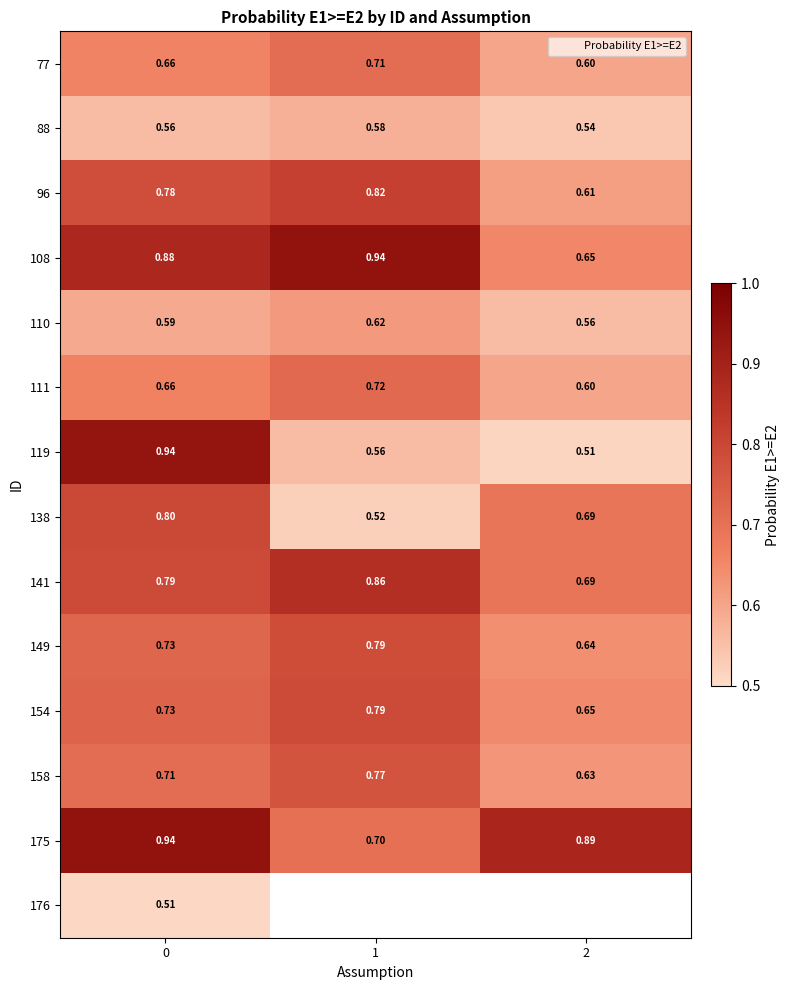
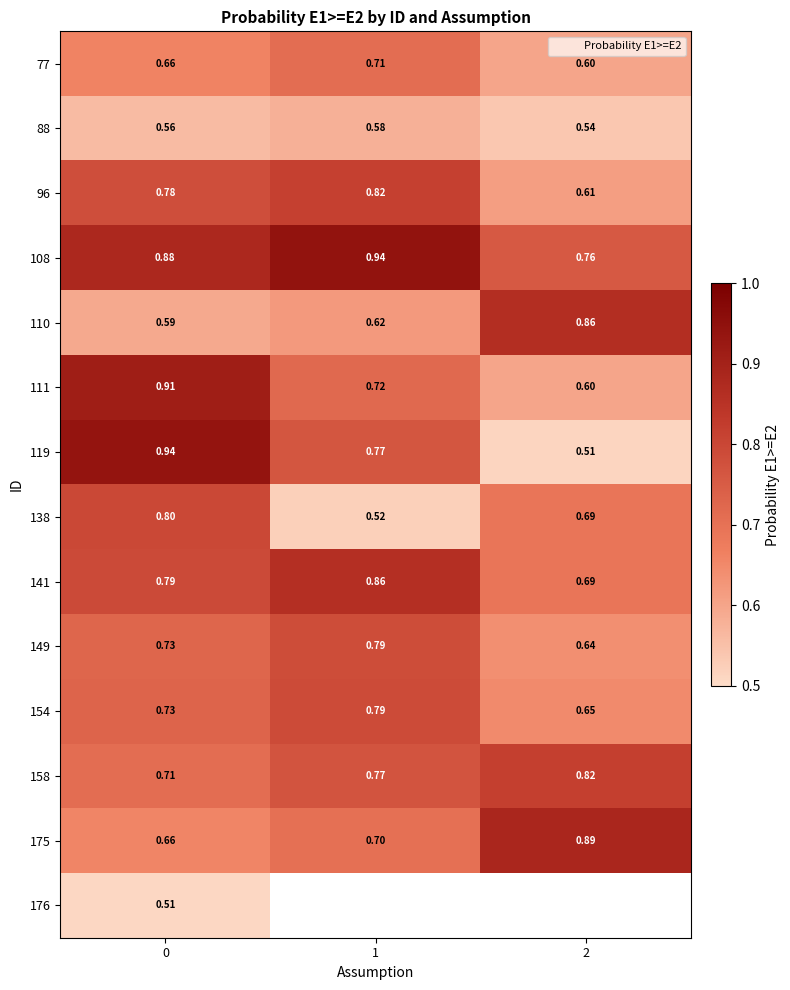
  {
    "77": {
      "0": 0.66,
      "1": 0.71,
      "2": 0.60
    },
    "88": {
      "0": 0.56,
      "1": 0.58,
      "2": 0.54
    },
    "96": {
      "0": 0.78,
      "1": 0.82,
      "2": 0.61
    },
    "108": {
      "0": 0.88,
      "1": 0.94,
-     "2": 0.65
+     "2": 0.76
    },
    "110": {
      "0": 0.59,
      "1": 0.62,
-     "2": 0.56
+     "2": 0.86
    },
    "111": {
-     "0": 0.66,
+     "0": 0.91,
      "1": 0.72,
      "2": 0.60
    },
    "119": {
      "0": 0.94,
-     "1": 0.56,
+     "1": 0.77,
      "2": 0.51
    },
    "138": {
      "0": 0.80,
      "1": 0.52,
      "2": 0.69
    },
    "141": {
      "0": 0.79,
      "1": 0.86,
      "2": 0.69
    },
    "149": {
      "0": 0.73,
      "1": 0.79,
      "2": 0.64
    },
    "154": {
      "0": 0.73,
      "1": 0.79,
      "2": 0.65
    },
    "158": {
      "0": 0.71,
      "1": 0.77,
-     "2": 0.63
+     "2": 0.82
    },
    "175": {
-     "0": 0.94,
+     "0": 0.66,
      "1": 0.70,
      "2": 0.89
    },
    "176": {
      "0": 0.51
    }
  }
